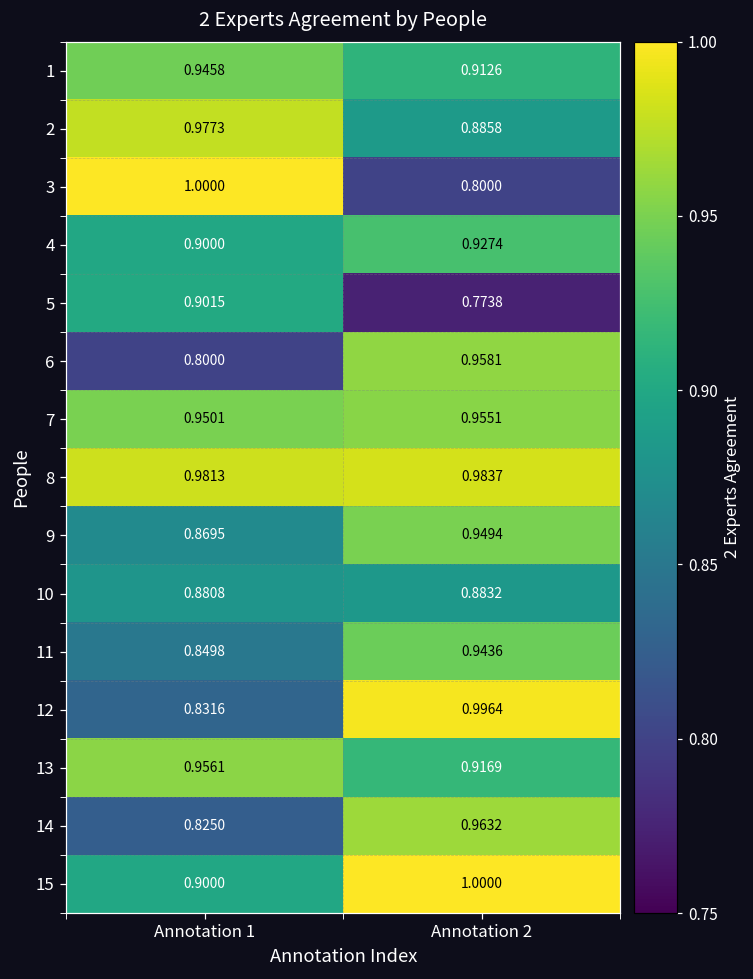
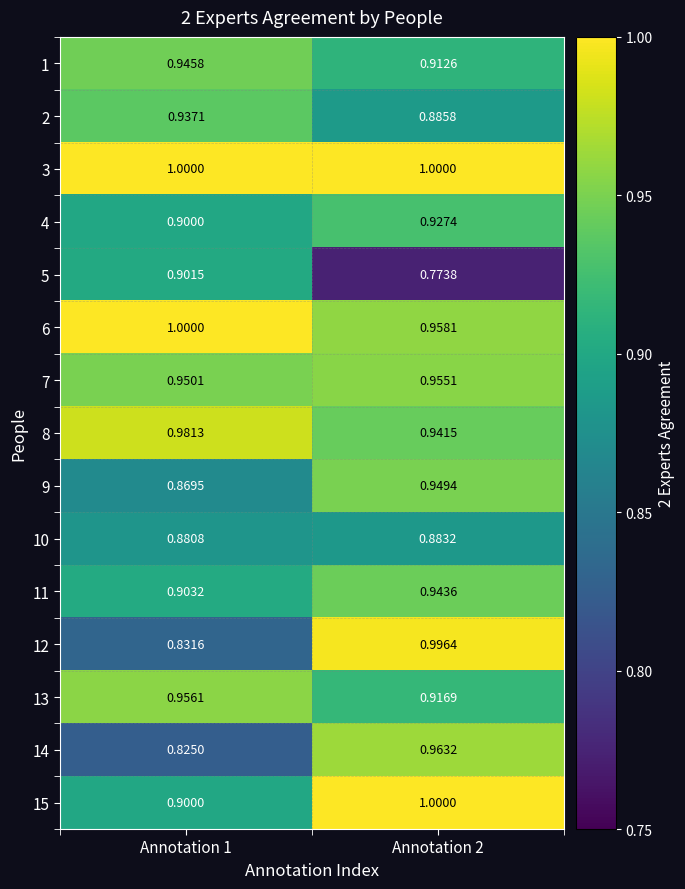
  {
    "1": {
      "Annotation 1": 0.9458,
      "Annotation 2": 0.9126
    },
    "2": {
-     "Annotation 1": 0.9773,
+     "Annotation 1": 0.9371,
      "Annotation 2": 0.8858
    },
    "3": {
      "Annotation 1": 1.0000,
-     "Annotation 2": 0.8000
+     "Annotation 2": 1.0000
    },
    "4": {
      "Annotation 1": 0.9000,
      "Annotation 2": 0.9274
    },
    "5": {
      "Annotation 1": 0.9015,
      "Annotation 2": 0.7738
    },
    "6": {
-     "Annotation 1": 0.8000,
+     "Annotation 1": 1.0000,
      "Annotation 2": 0.9581
    },
    "7": {
      "Annotation 1": 0.9501,
      "Annotation 2": 0.9551
    },
    "8": {
      "Annotation 1": 0.9813,
-     "Annotation 2": 0.9837
+     "Annotation 2": 0.9415
    },
    "9": {
      "Annotation 1": 0.8695,
      "Annotation 2": 0.9494
    },
    "10": {
      "Annotation 1": 0.8808,
      "Annotation 2": 0.8832
    },
    "11": {
-     "Annotation 1": 0.8498,
+     "Annotation 1": 0.9032,
      "Annotation 2": 0.9436
    },
    "12": {
      "Annotation 1": 0.8316,
      "Annotation 2": 0.9964
    },
    "13": {
      "Annotation 1": 0.9561,
      "Annotation 2": 0.9169
    },
    "14": {
      "Annotation 1": 0.8250,
      "Annotation 2": 0.9632
    },
    "15": {
      "Annotation 1": 0.9000,
      "Annotation 2": 1.0000
    }
  }
